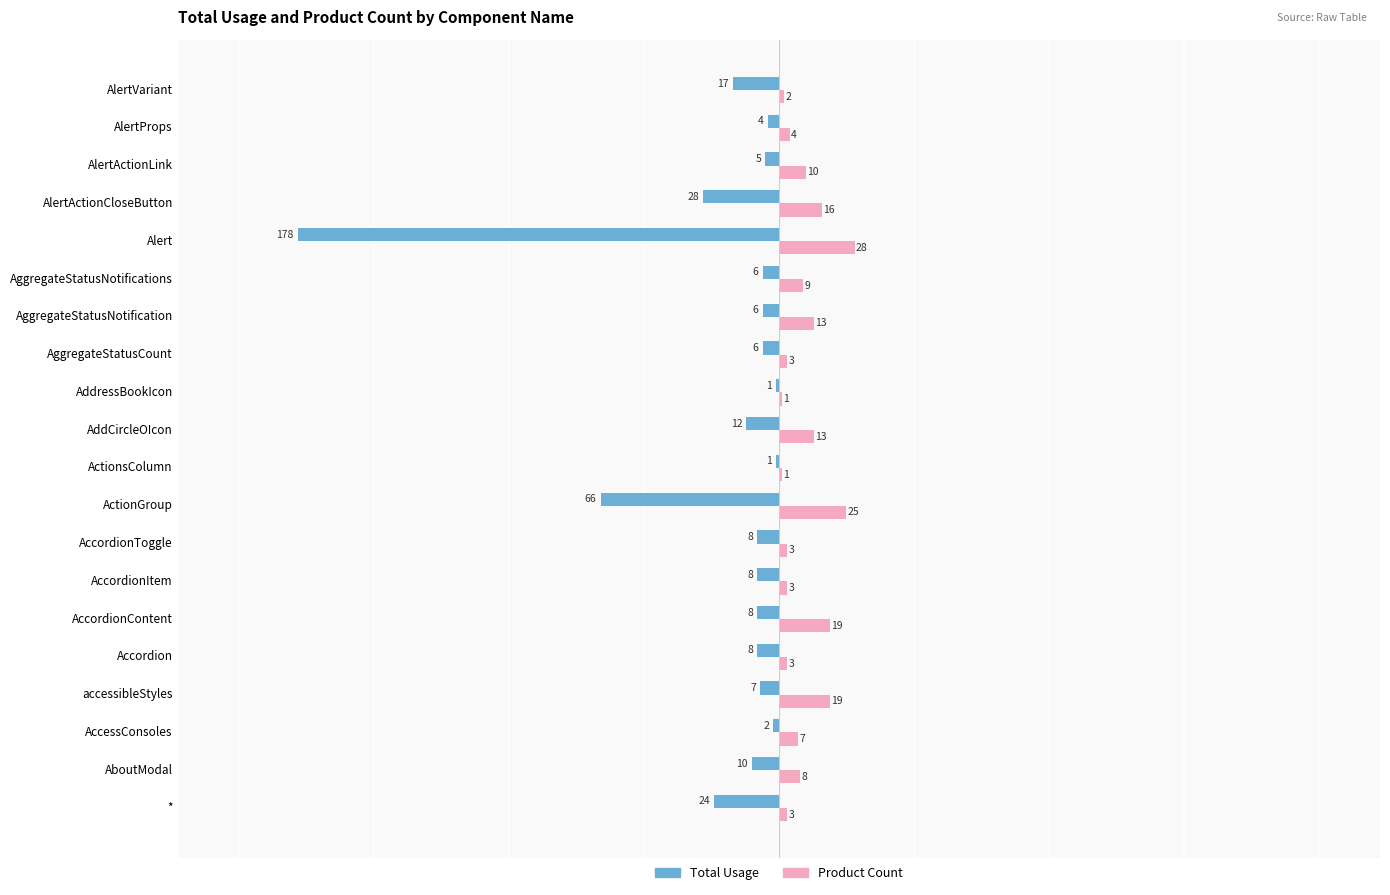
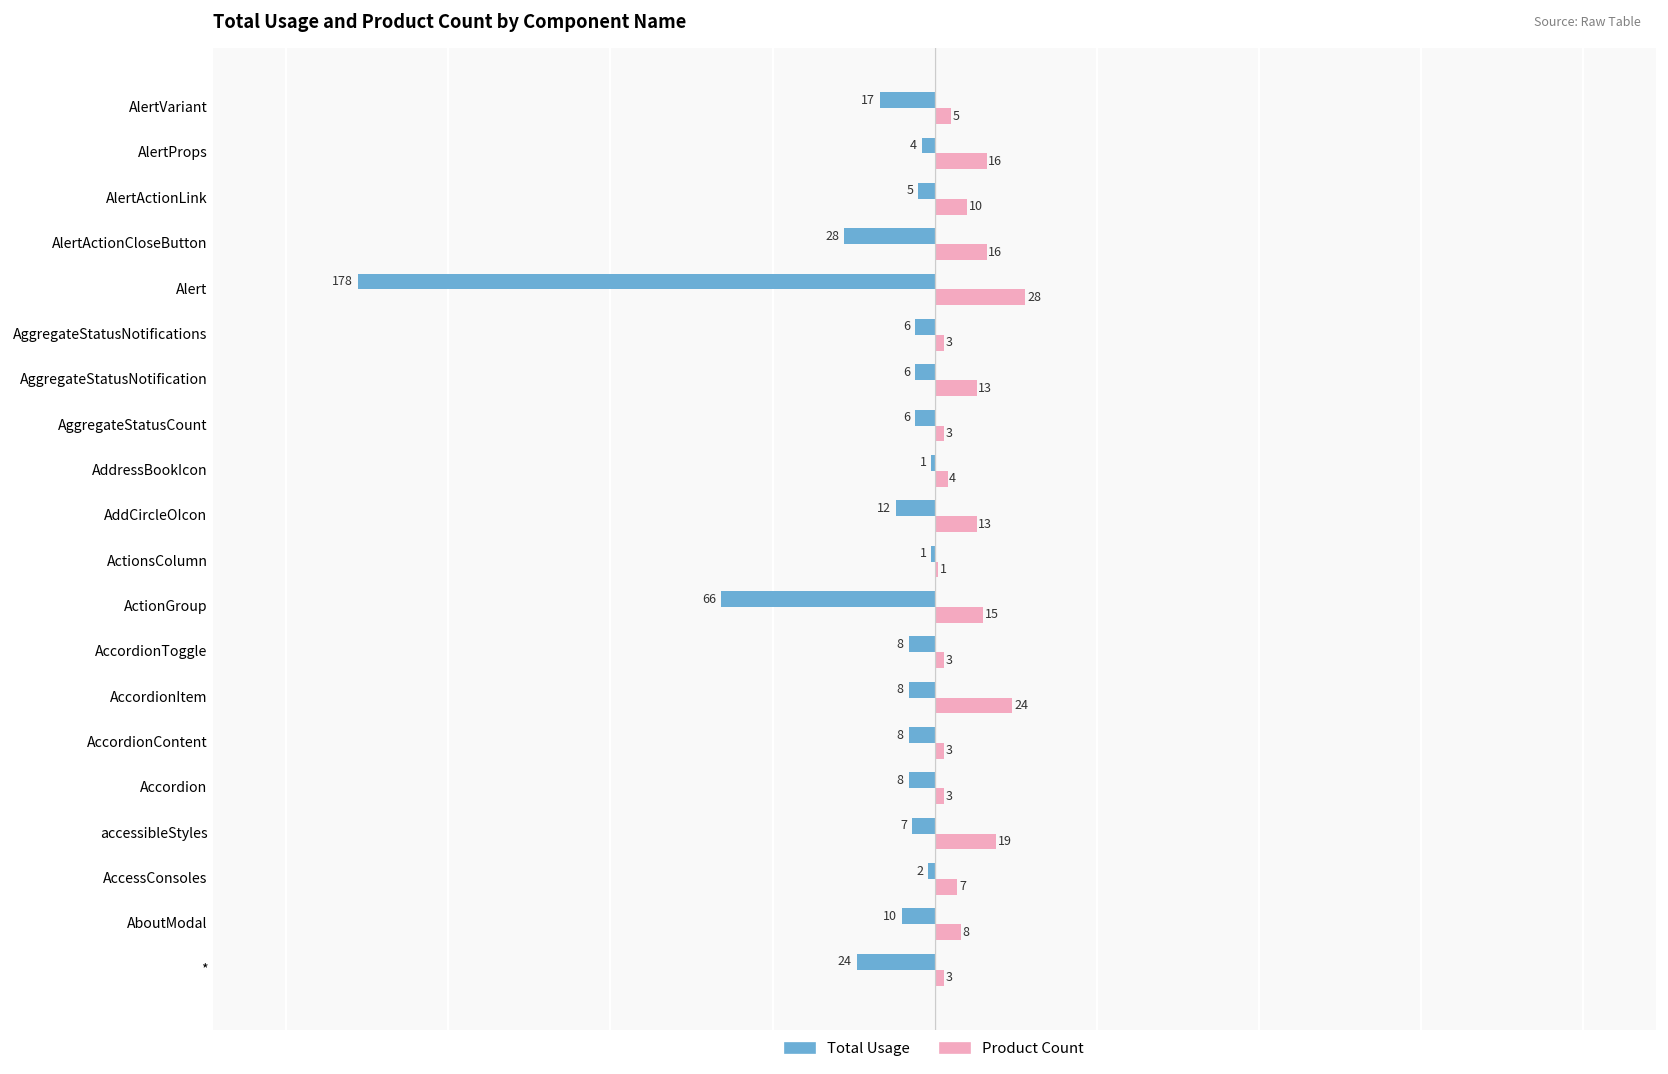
  {
    "Product Count": {
-     "AlertVariant": 2,
-     "AlertProps": 4,
+     "AlertVariant": 5,
+     "AlertProps": 16,
      "AlertActionLink": 10,
      "AlertActionCloseButton": 16,
      "Alert": 28,
-     "AggregateStatusNotifications": 9,
+     "AggregateStatusNotifications": 3,
      "AggregateStatusNotification": 13,
      "AggregateStatusCount": 3,
-     "AddressBookIcon": 1,
+     "AddressBookIcon": 4,
      "AddCircleOIcon": 13,
      "ActionsColumn": 1,
-     "ActionGroup": 25,
+     "ActionGroup": 15,
      "AccordionToggle": 3,
-     "AccordionItem": 3,
-     "AccordionContent": 19,
+     "AccordionItem": 24,
+     "AccordionContent": 3,
      "Accordion": 3,
      "accessibleStyles": 19,
      "AccessConsoles": 7,
      "AboutModal": 8,
      "*": 3
    }
  }
